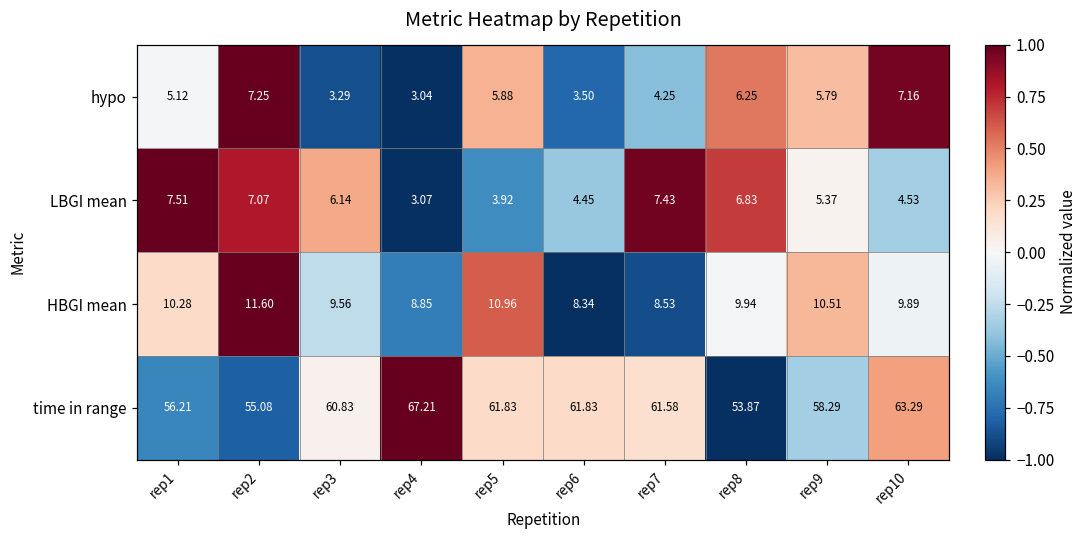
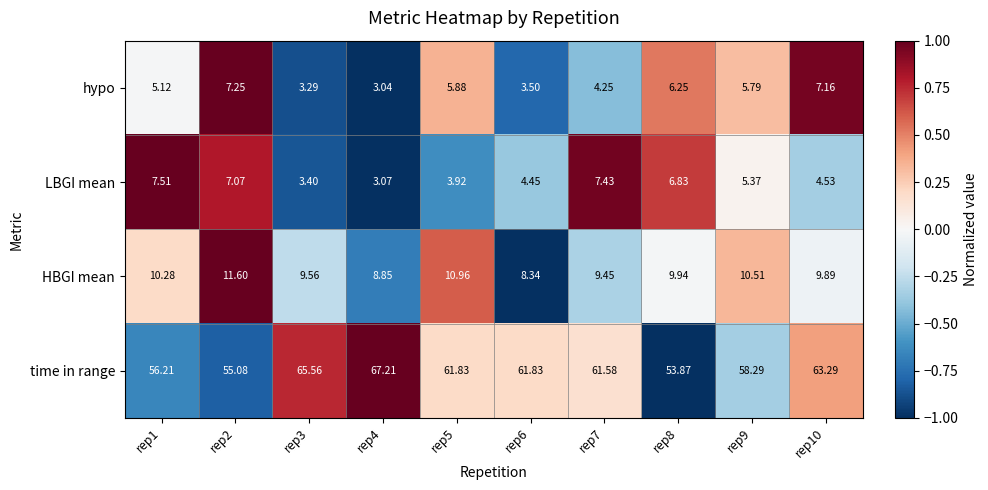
  {
    "hypo": {
      "rep1": 5.12,
      "rep2": 7.25,
      "rep3": 3.29,
      "rep4": 3.04,
      "rep5": 5.88,
      "rep6": 3.50,
      "rep7": 4.25,
      "rep8": 6.25,
      "rep9": 5.79,
      "rep10": 7.16
    },
    "LBGI mean": {
      "rep1": 7.51,
      "rep2": 7.07,
-     "rep3": 6.14,
+     "rep3": 3.40,
      "rep4": 3.07,
      "rep5": 3.92,
      "rep6": 4.45,
      "rep7": 7.43,
      "rep8": 6.83,
      "rep9": 5.37,
      "rep10": 4.53
    },
    "HBGI mean": {
      "rep1": 10.28,
      "rep2": 11.60,
      "rep3": 9.56,
      "rep4": 8.85,
      "rep5": 10.96,
      "rep6": 8.34,
-     "rep7": 8.53,
+     "rep7": 9.45,
      "rep8": 9.94,
      "rep9": 10.51,
      "rep10": 9.89
    },
    "time in range": {
      "rep1": 56.21,
      "rep2": 55.08,
-     "rep3": 60.83,
+     "rep3": 65.56,
      "rep4": 67.21,
      "rep5": 61.83,
      "rep6": 61.83,
      "rep7": 61.58,
      "rep8": 53.87,
      "rep9": 58.29,
      "rep10": 63.29
    }
  }
